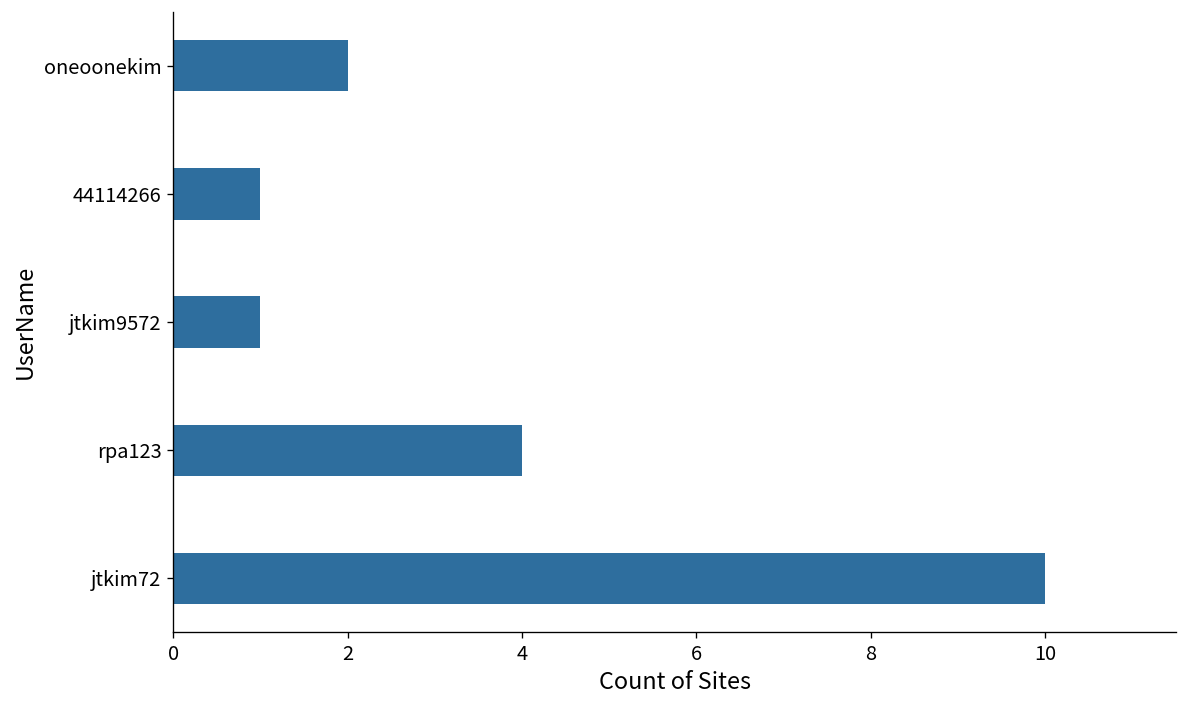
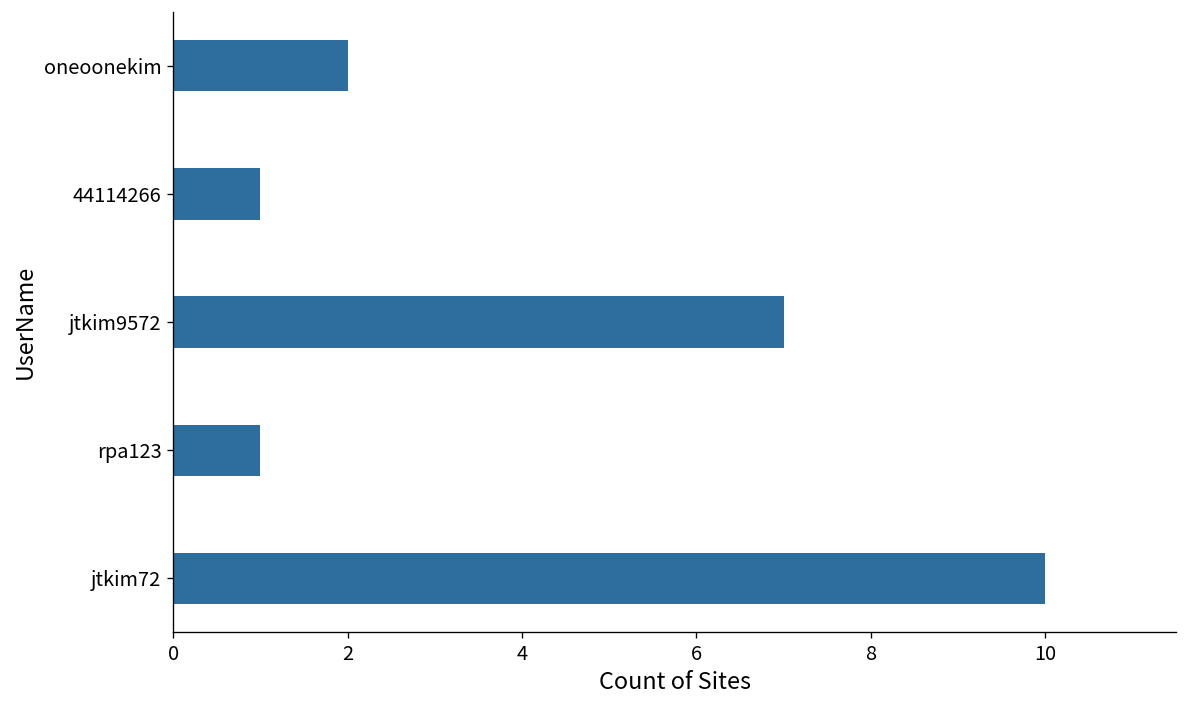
  {
    "oneoonekim": 2,
    "44114266": 1,
-   "jtkim9572": 1,
-   "rpa123": 4,
+   "jtkim9572": 7,
+   "rpa123": 1,
    "jtkim72": 10
  }
